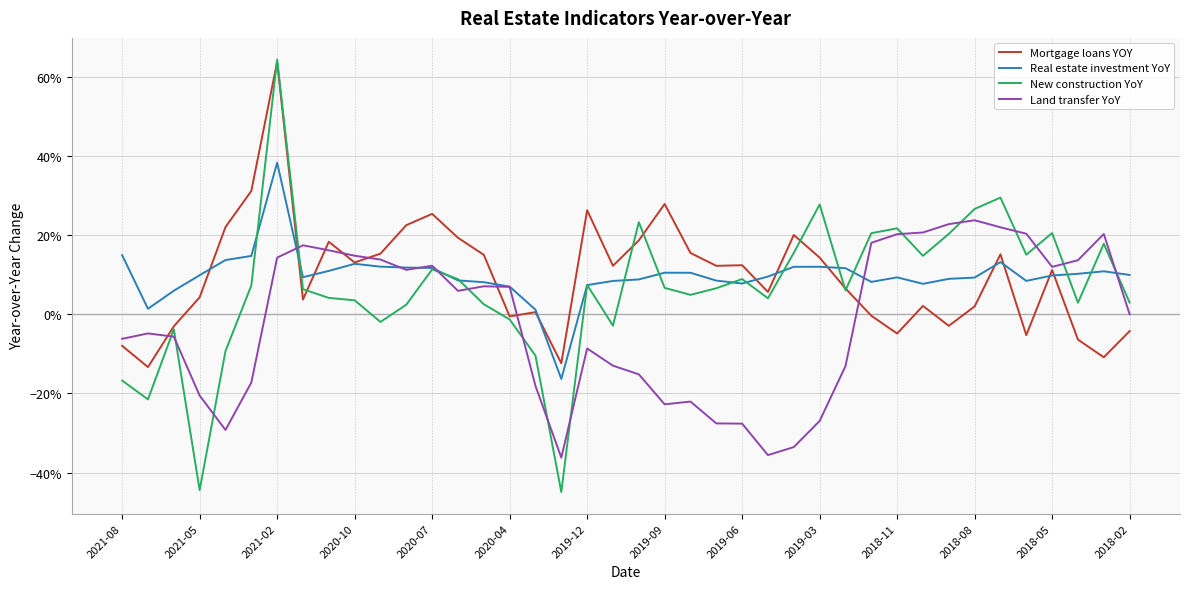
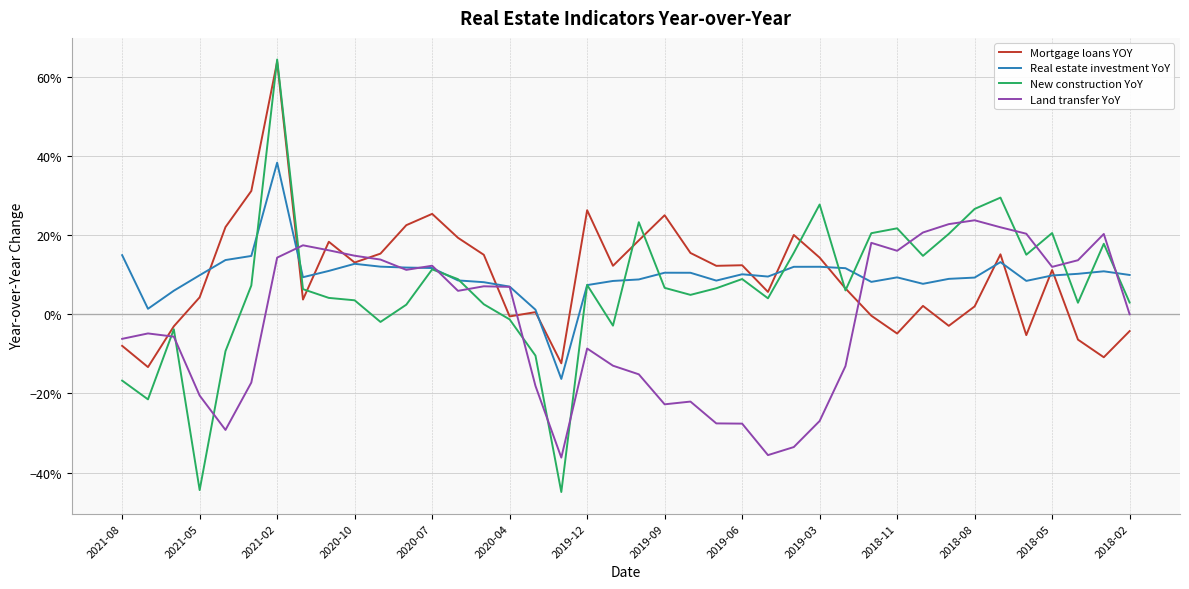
  {
    "Mortgage loans YOY": {
      "2021-08": "-8%",
      "2021-05": "4%",
      "2020-07": "25%",
      "2020-04": "-1%",
      "2019-12": "26%",
-     "2019-09": "28%",
+     "2019-09": "25%",
      "2019-06": "12%",
      "2019-03": "14%",
      "2018-11": "-5%",
      "2018-08": "2%",
      "2018-05": "11%",
      "2018-02": "-4%"
    },
    "Real estate investment YoY": {
      "2021-08": "15%",
      "2021-05": "10%",
      "2021-02": "38%",
      "2019-09": "10%",
-     "2019-06": "8%",
+     "2019-06": "10%",
      "2019-03": "12%",
      "2018-11": "9%",
      "2018-08": "9%",
      "2018-05": "10%",
      "2018-02": "10%"
    },
    "New construction YoY": {
      "2021-08": "-17%",
      "2021-05": "-44%",
      "2020-10": "4%",
      "2020-04": "-1%",
      "2019-09": "7%",
      "2019-06": "9%",
      "2019-03": "28%",
      "2018-11": "22%",
      "2018-08": "27%",
      "2018-05": "21%",
      "2018-02": "3%"
    },
    "Land transfer YoY": {
      "2021-08": "-6%",
      "2021-05": "-21%",
      "2021-02": "14%",
      "2020-10": "15%",
      "2019-12": "-9%",
      "2019-09": "-23%",
      "2019-06": "-28%",
      "2019-03": "-27%",
-     "2018-11": "20%",
+     "2018-11": "16%",
      "2018-08": "24%",
      "2018-05": "12%",
      "2018-02": "0%"
    }
  }
